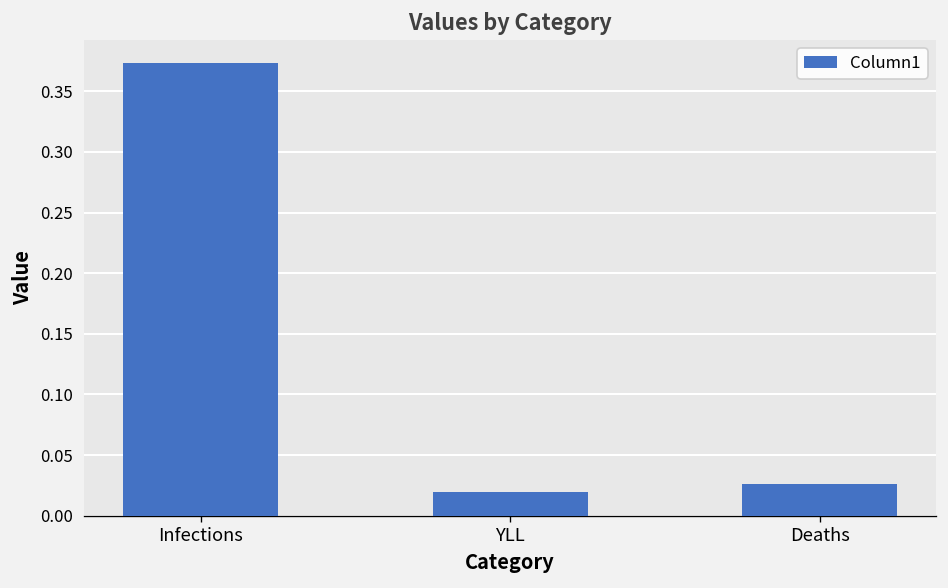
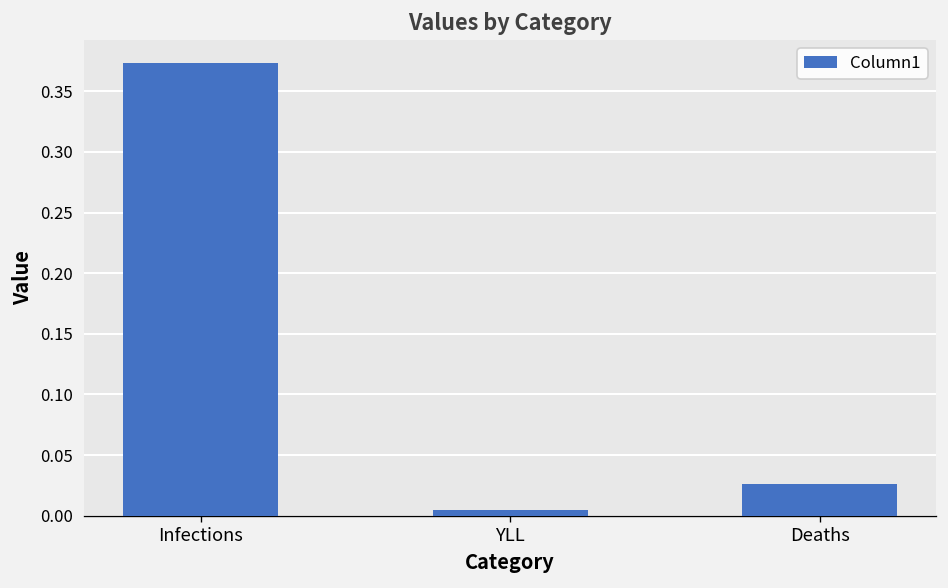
  {
    "Infections": 0.374,
-   "YLL": 0.019,
+   "YLL": 0.005,
    "Deaths": 0.026
  }
